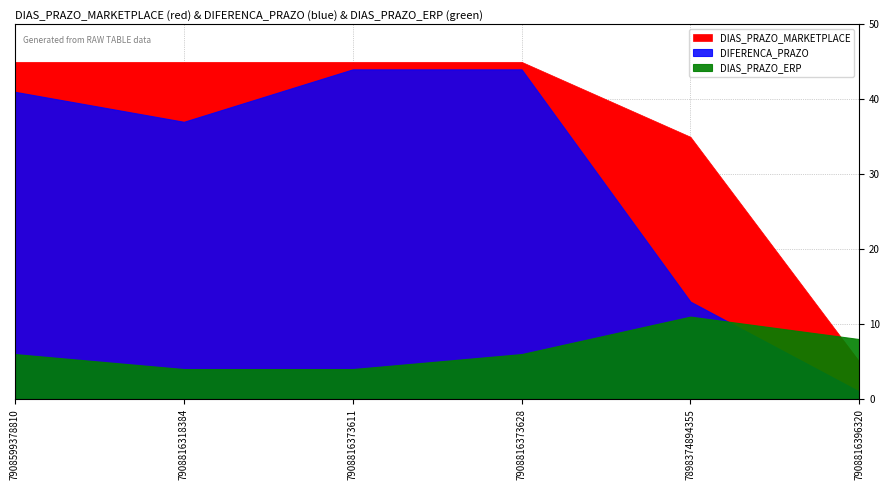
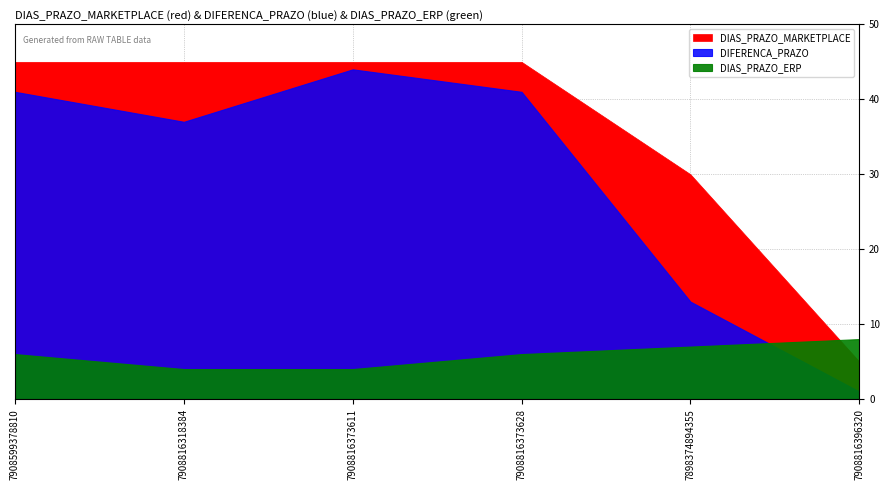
  {
    "DIAS_PRAZO_MARKETPLACE": {
      "7908599378810": 45,
      "7908816318384": 45,
      "7908816373611": 45,
      "7908816373628": 45,
-     "7898374894355": 35,
+     "7898374894355": 30,
      "7908816396320": 5
    },
    "DIFERENCA_PRAZO": {
      "7908599378810": 41,
      "7908816318384": 37,
      "7908816373611": 44,
-     "7908816373628": 44,
+     "7908816373628": 41,
      "7898374894355": 13,
      "7908816396320": 1
    },
    "DIAS_PRAZO_ERP": {
      "7908599378810": 6,
      "7908816318384": 4,
      "7908816373611": 4,
      "7908816373628": 6,
-     "7898374894355": 11,
+     "7898374894355": 7,
      "7908816396320": 8
    }
  }
